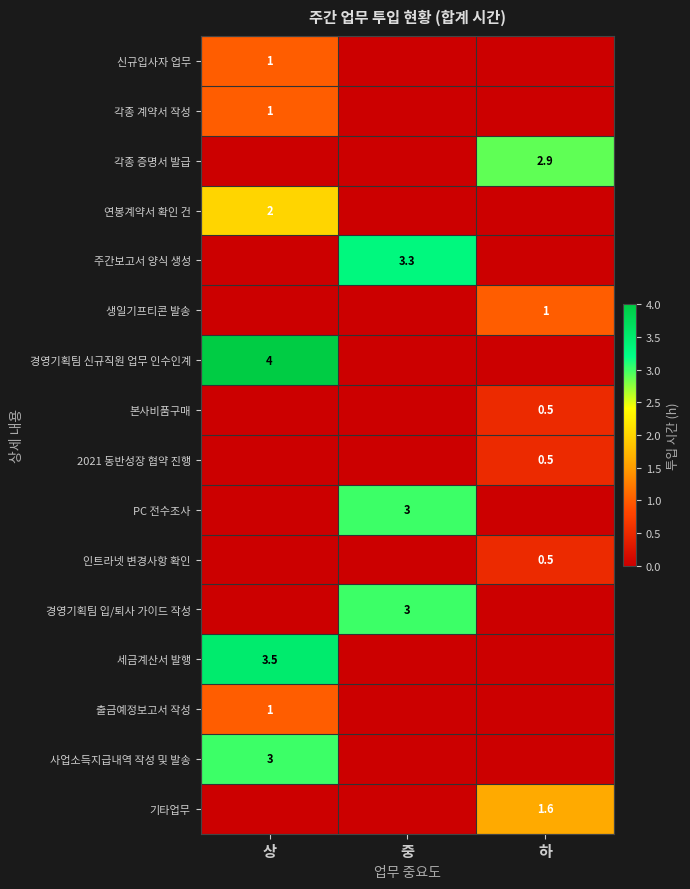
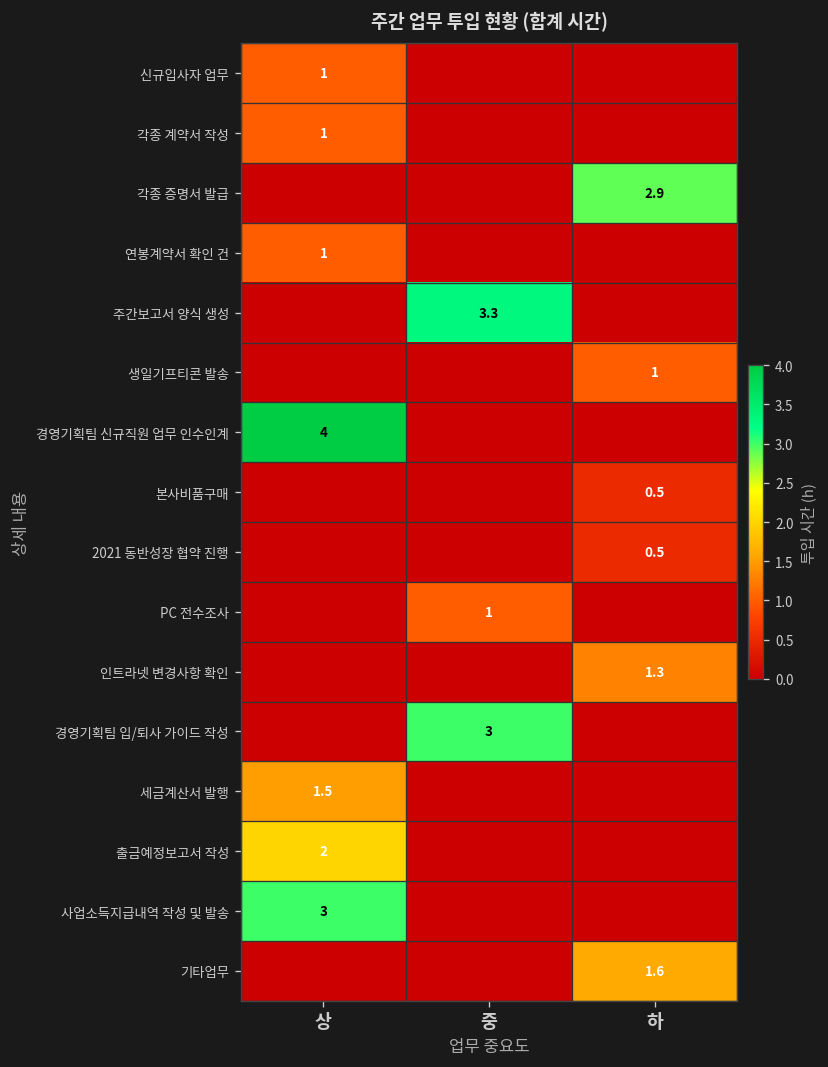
  {
    "신규입사자 업무": {
      "상": 1
    },
    "각종 계약서 작성": {
      "상": 1
    },
    "각종 증명서 발급": {
      "하": 2.9
    },
    "연봉계약서 확인 건": {
-     "상": 2
+     "상": 1
    },
    "주간보고서 양식 생성": {
      "중": 3.3
    },
    "생일기프티콘 발송": {
      "하": 1
    },
    "경영기획팀 신규직원 업무 인수인계": {
      "상": 4
    },
    "본사비품구매": {
      "하": 0.5
    },
    "2021 동반성장 협약 진행": {
      "하": 0.5
    },
    "PC 전수조사": {
-     "중": 3
+     "중": 1
    },
    "인트라넷 변경사항 확인": {
-     "하": 0.5
+     "하": 1.3
    },
    "경영기획팀 입/퇴사 가이드 작성": {
      "중": 3
    },
    "세금계산서 발행": {
-     "상": 3.5
+     "상": 1.5
    },
    "출금예정보고서 작성": {
-     "상": 1
+     "상": 2
    },
    "사업소득지급내역 작성 및 발송": {
      "상": 3
    },
    "기타업무": {
      "하": 1.6
    }
  }
